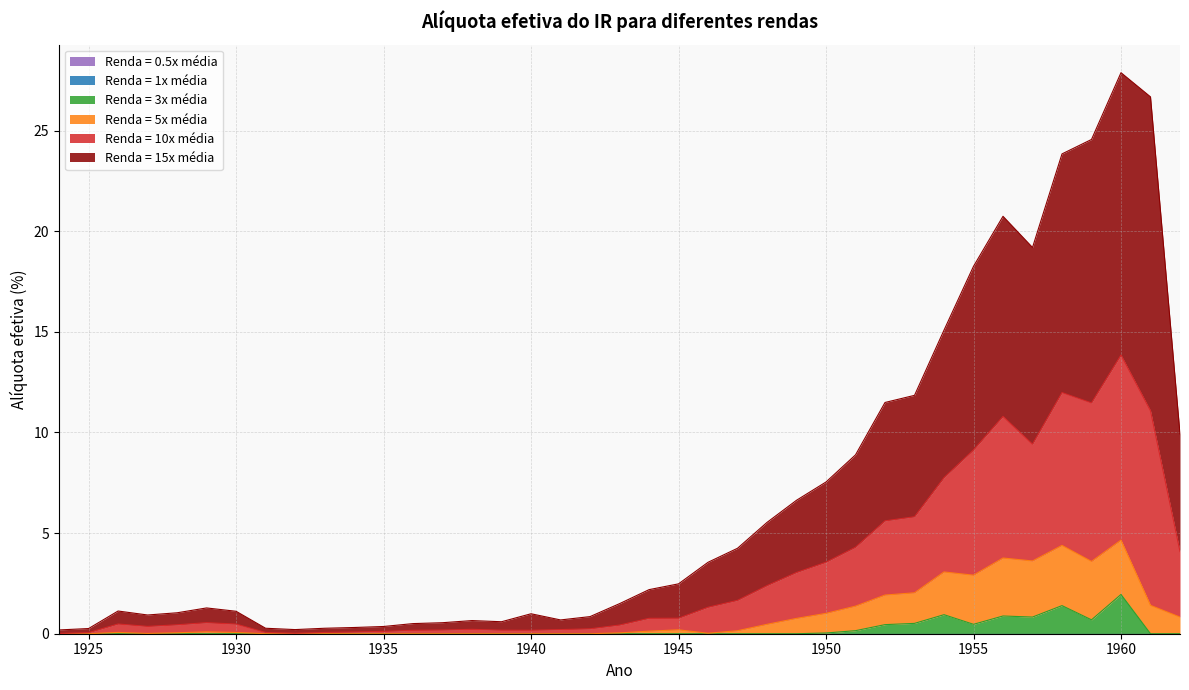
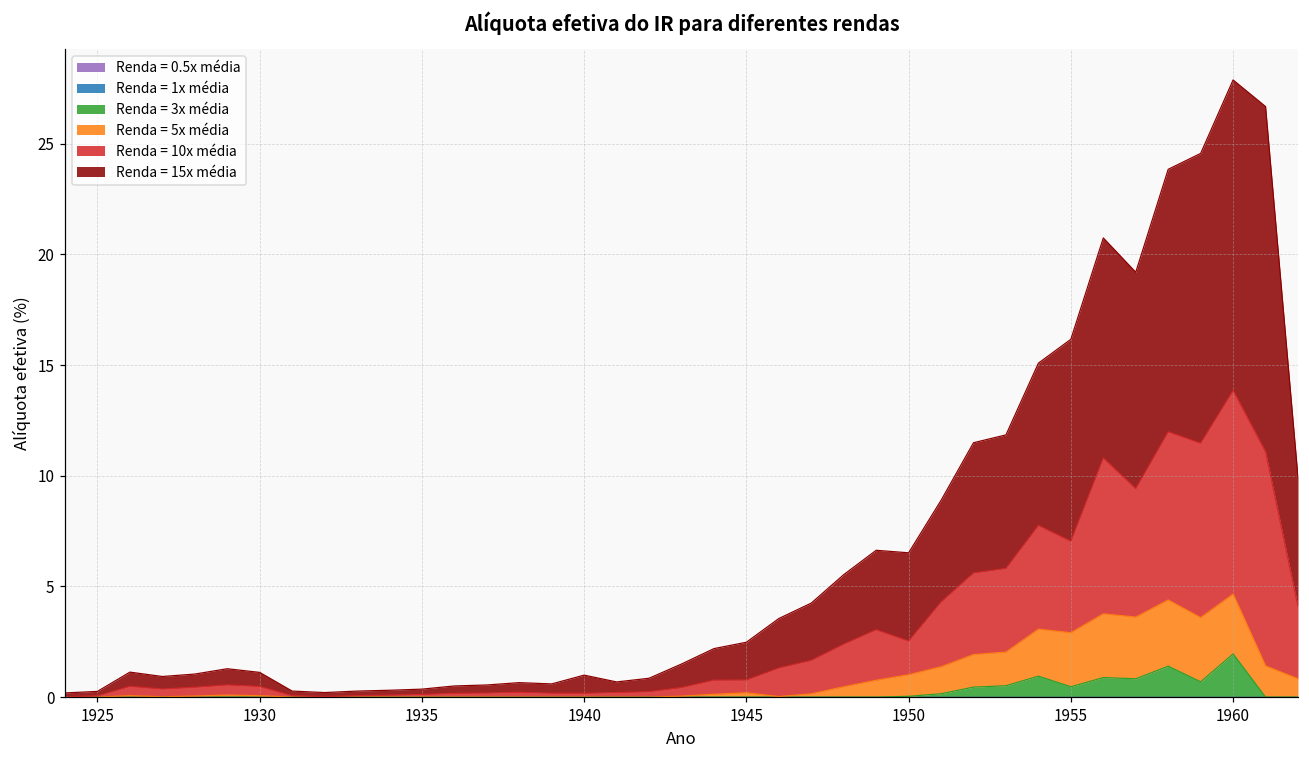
  {
    "Renda = 1x média": {
      "1955": 0.0,
      "1960": 0.0
    },
    "Renda = 3x média": {
      "1955": 0.5,
      "1960": 2.0
    },
    "Renda = 5x média": {
      "1945": 0.2,
      "1950": 1.0,
      "1955": 2.4,
      "1960": 2.7
    },
    "Renda = 10x média": {
      "1930": 0.4,
      "1940": 0.2,
      "1945": 0.6,
-     "1950": 2.5,
-     "1955": 6.2,
+     "1950": 1.5,
+     "1955": 4.1,
      "1960": 9.2
    },
    "Renda = 15x média": {
      "1925": 0.2,
      "1930": 0.6,
      "1935": 0.2,
      "1940": 0.8,
      "1945": 1.7,
      "1950": 4.0,
      "1955": 9.1,
      "1960": 14.0
    }
  }
